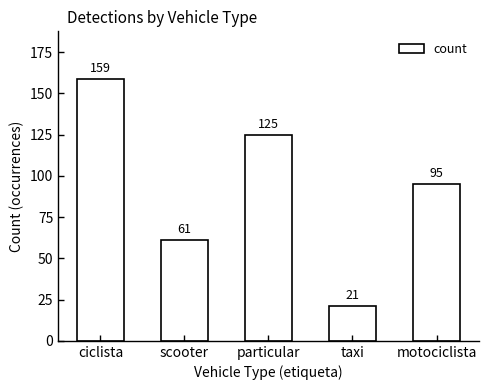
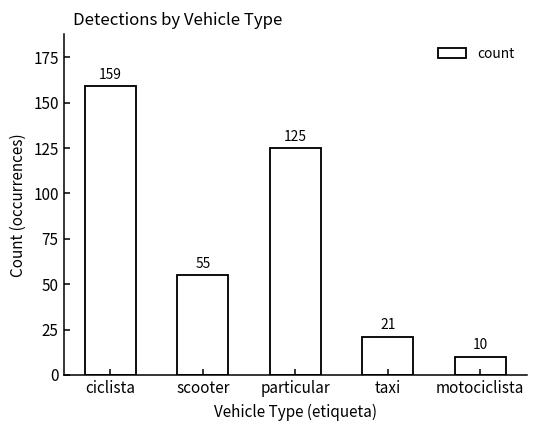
  {
    "ciclista": 159,
-   "scooter": 61,
+   "scooter": 55,
    "particular": 125,
    "taxi": 21,
-   "motociclista": 95
+   "motociclista": 10
  }
